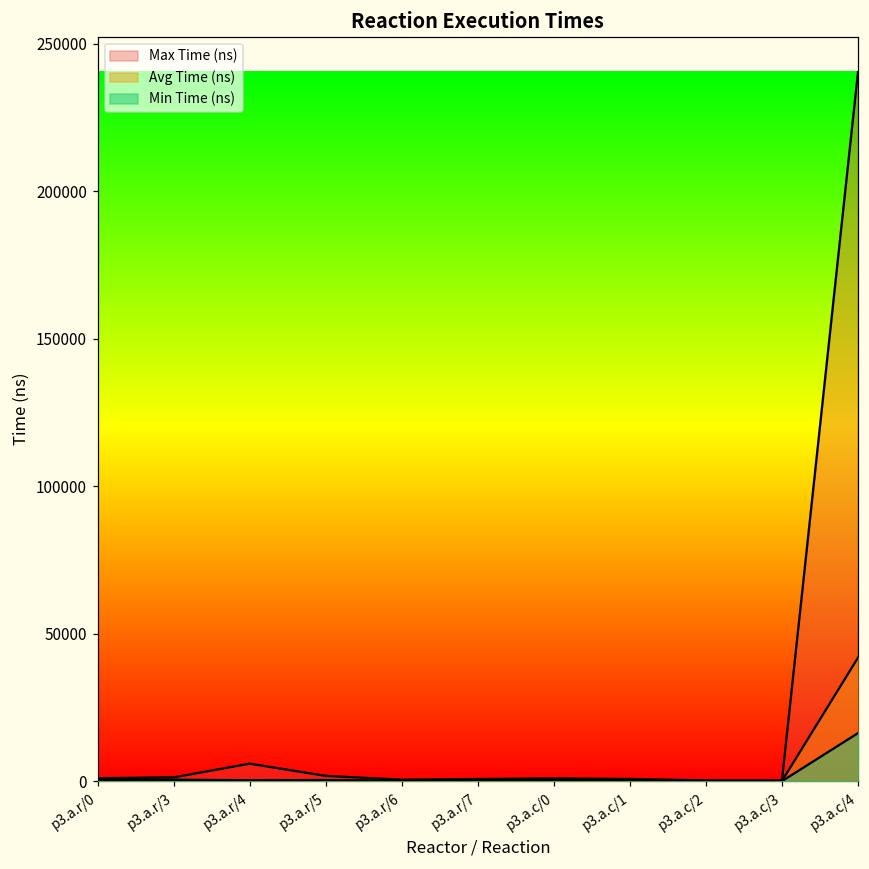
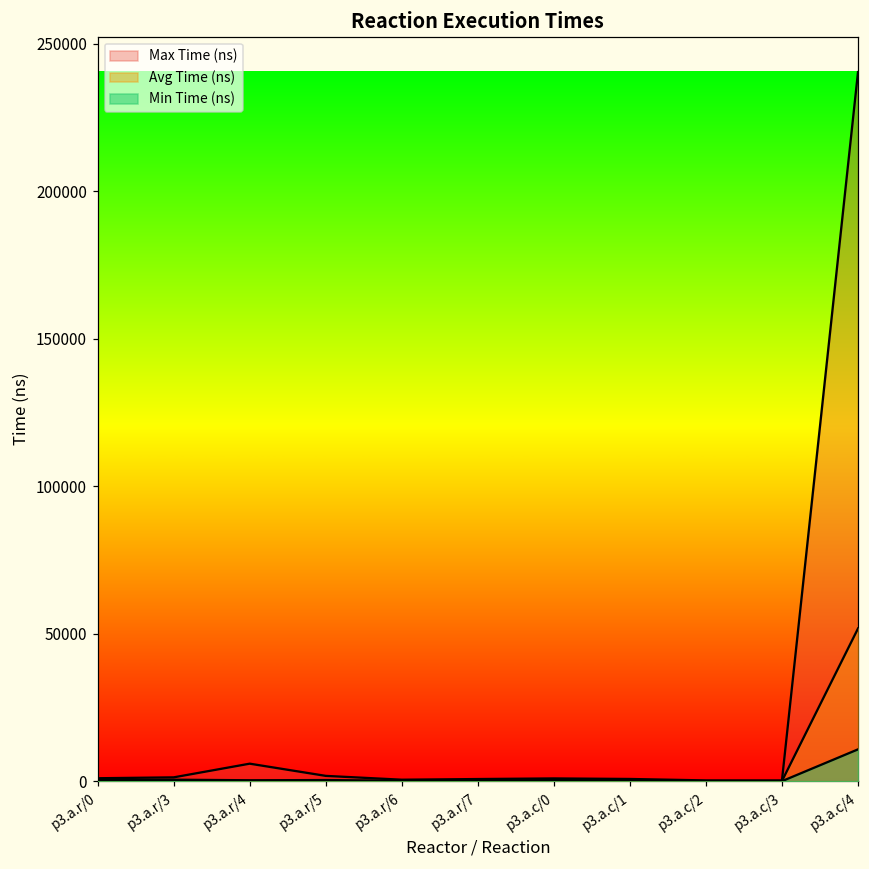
  {
    "Max Time (ns)": {
      "p3.a.r/4": 6000,
      "p3.a.r/5": 2000,
      "p3.a.c/4": 240000
    },
    "Avg Time (ns)": {
-     "p3.a.c/4": 42000
+     "p3.a.c/4": 52000
    },
    "Min Time (ns)": {
-     "p3.a.c/4": 16000
+     "p3.a.c/4": 11000
    }
  }
